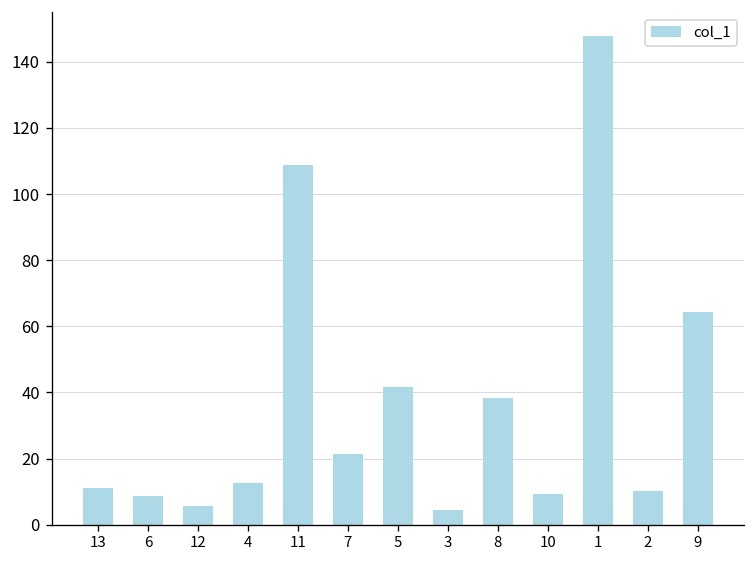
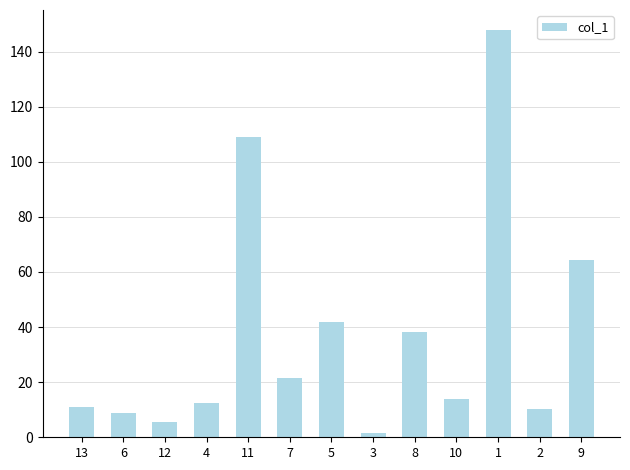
  {
    "13": 11,
    "6": 9,
    "12": 6,
    "4": 13,
    "11": 109,
    "7": 22,
    "5": 42,
-   "3": 5,
+   "3": 2,
    "8": 38,
-   "10": 9,
+   "10": 14,
    "1": 148,
    "2": 10,
    "9": 64
  }
